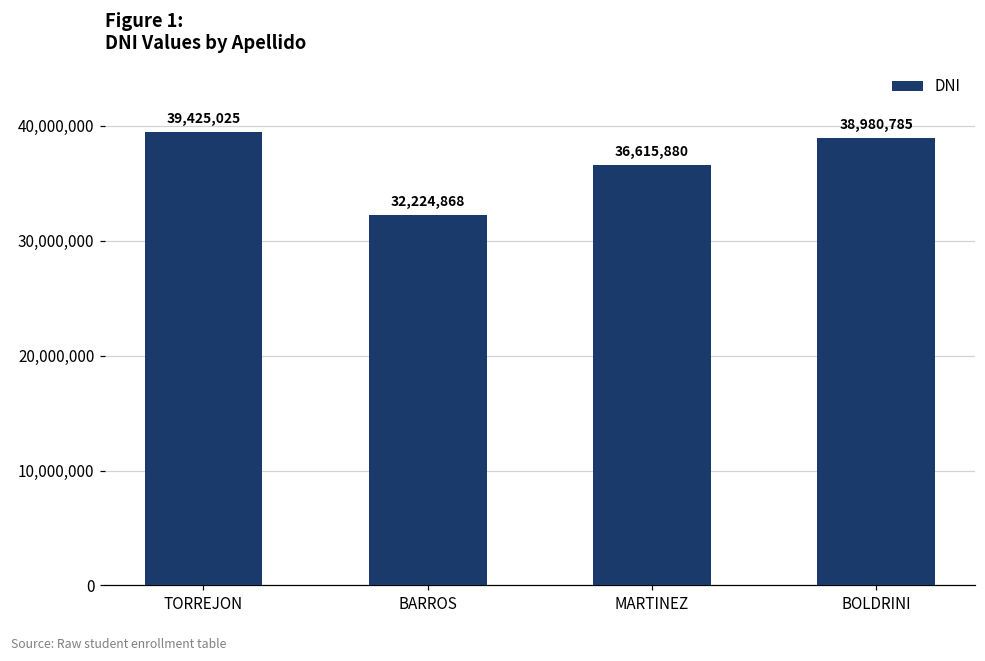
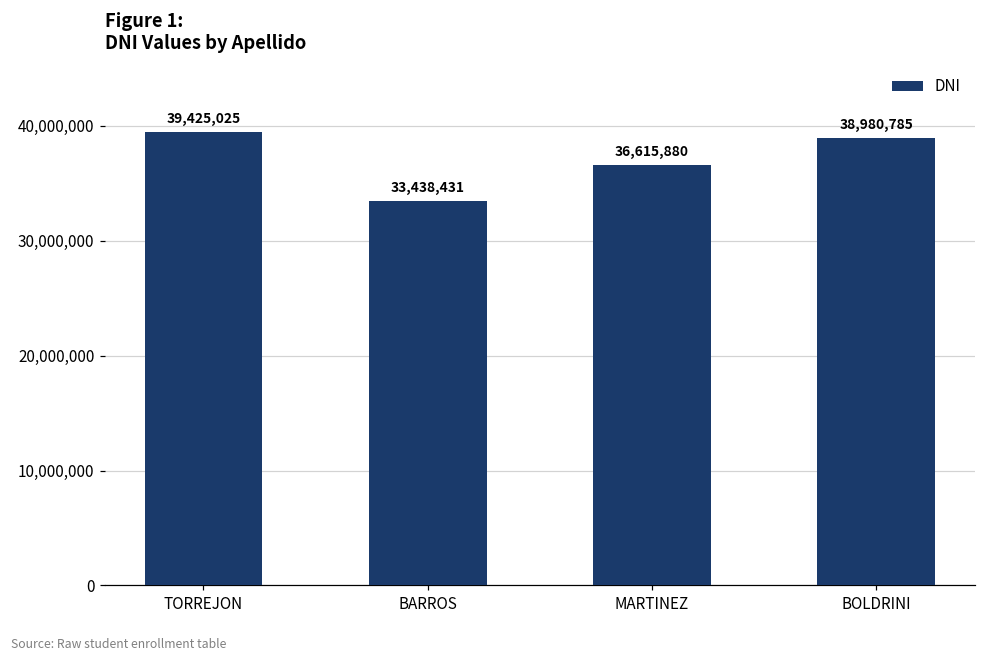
  {
    "TORREJON": "39,425,025",
-   "BARROS": "32,224,868",
+   "BARROS": "33,438,431",
    "MARTINEZ": "36,615,880",
    "BOLDRINI": "38,980,785"
  }
